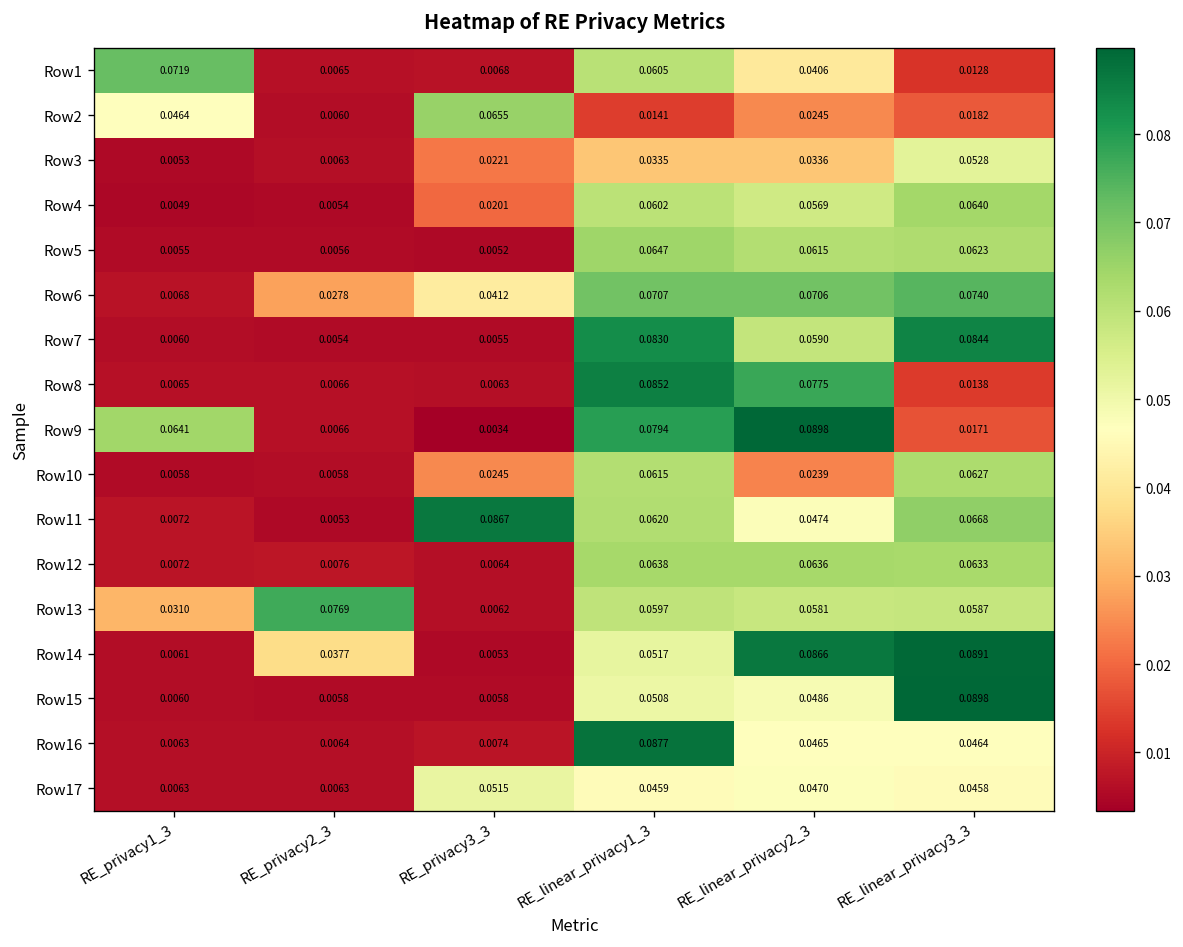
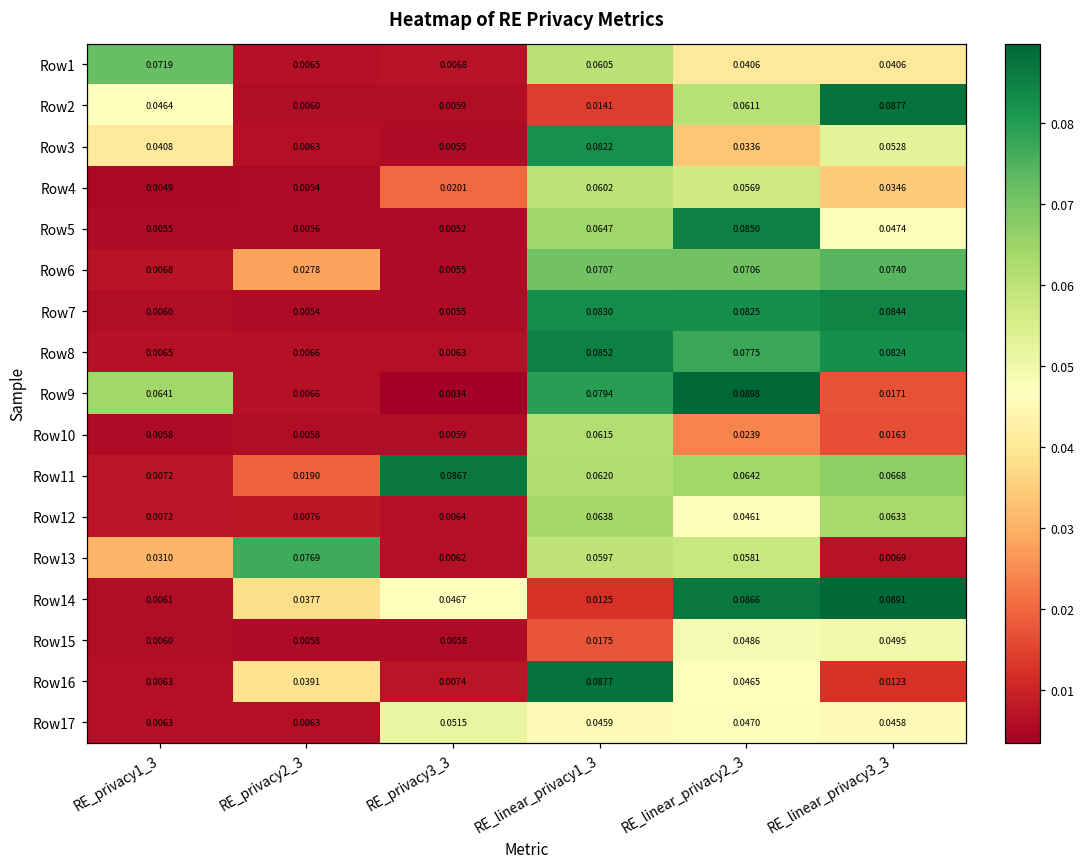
  {
    "Row1": {
      "RE_privacy1_3": 0.0719,
      "RE_privacy2_3": 0.0065,
      "RE_privacy3_3": 0.0068,
      "RE_linear_privacy1_3": 0.0605,
      "RE_linear_privacy2_3": 0.0406,
-     "RE_linear_privacy3_3": 0.0128
+     "RE_linear_privacy3_3": 0.0406
    },
    "Row2": {
      "RE_privacy1_3": 0.0464,
      "RE_privacy2_3": 0.0060,
-     "RE_privacy3_3": 0.0655,
+     "RE_privacy3_3": 0.0059,
      "RE_linear_privacy1_3": 0.0141,
-     "RE_linear_privacy2_3": 0.0245,
-     "RE_linear_privacy3_3": 0.0182
+     "RE_linear_privacy2_3": 0.0611,
+     "RE_linear_privacy3_3": 0.0877
    },
    "Row3": {
-     "RE_privacy1_3": 0.0053,
+     "RE_privacy1_3": 0.0408,
      "RE_privacy2_3": 0.0063,
-     "RE_privacy3_3": 0.0221,
-     "RE_linear_privacy1_3": 0.0335,
+     "RE_privacy3_3": 0.0055,
+     "RE_linear_privacy1_3": 0.0822,
      "RE_linear_privacy2_3": 0.0336,
      "RE_linear_privacy3_3": 0.0528
    },
    "Row4": {
      "RE_privacy1_3": 0.0049,
      "RE_privacy2_3": 0.0054,
      "RE_privacy3_3": 0.0201,
      "RE_linear_privacy1_3": 0.0602,
      "RE_linear_privacy2_3": 0.0569,
-     "RE_linear_privacy3_3": 0.0640
+     "RE_linear_privacy3_3": 0.0346
    },
    "Row5": {
      "RE_privacy1_3": 0.0055,
      "RE_privacy2_3": 0.0056,
      "RE_privacy3_3": 0.0052,
      "RE_linear_privacy1_3": 0.0647,
-     "RE_linear_privacy2_3": 0.0615,
-     "RE_linear_privacy3_3": 0.0623
+     "RE_linear_privacy2_3": 0.0850,
+     "RE_linear_privacy3_3": 0.0474
    },
    "Row6": {
      "RE_privacy1_3": 0.0068,
      "RE_privacy2_3": 0.0278,
-     "RE_privacy3_3": 0.0412,
+     "RE_privacy3_3": 0.0055,
      "RE_linear_privacy1_3": 0.0707,
      "RE_linear_privacy2_3": 0.0706,
      "RE_linear_privacy3_3": 0.0740
    },
    "Row7": {
      "RE_privacy1_3": 0.0060,
      "RE_privacy2_3": 0.0054,
      "RE_privacy3_3": 0.0055,
      "RE_linear_privacy1_3": 0.0830,
-     "RE_linear_privacy2_3": 0.0590,
+     "RE_linear_privacy2_3": 0.0825,
      "RE_linear_privacy3_3": 0.0844
    },
    "Row8": {
      "RE_privacy1_3": 0.0065,
      "RE_privacy2_3": 0.0066,
      "RE_privacy3_3": 0.0063,
      "RE_linear_privacy1_3": 0.0852,
      "RE_linear_privacy2_3": 0.0775,
-     "RE_linear_privacy3_3": 0.0138
+     "RE_linear_privacy3_3": 0.0824
    },
    "Row9": {
      "RE_privacy1_3": 0.0641,
      "RE_privacy2_3": 0.0066,
      "RE_privacy3_3": 0.0034,
      "RE_linear_privacy1_3": 0.0794,
      "RE_linear_privacy2_3": 0.0898,
      "RE_linear_privacy3_3": 0.0171
    },
    "Row10": {
      "RE_privacy1_3": 0.0058,
      "RE_privacy2_3": 0.0058,
-     "RE_privacy3_3": 0.0245,
+     "RE_privacy3_3": 0.0059,
      "RE_linear_privacy1_3": 0.0615,
      "RE_linear_privacy2_3": 0.0239,
-     "RE_linear_privacy3_3": 0.0627
+     "RE_linear_privacy3_3": 0.0163
    },
    "Row11": {
      "RE_privacy1_3": 0.0072,
-     "RE_privacy2_3": 0.0053,
+     "RE_privacy2_3": 0.0190,
      "RE_privacy3_3": 0.0867,
      "RE_linear_privacy1_3": 0.0620,
-     "RE_linear_privacy2_3": 0.0474,
+     "RE_linear_privacy2_3": 0.0642,
      "RE_linear_privacy3_3": 0.0668
    },
    "Row12": {
      "RE_privacy1_3": 0.0072,
      "RE_privacy2_3": 0.0076,
      "RE_privacy3_3": 0.0064,
      "RE_linear_privacy1_3": 0.0638,
-     "RE_linear_privacy2_3": 0.0636,
+     "RE_linear_privacy2_3": 0.0461,
      "RE_linear_privacy3_3": 0.0633
    },
    "Row13": {
      "RE_privacy1_3": 0.0310,
      "RE_privacy2_3": 0.0769,
      "RE_privacy3_3": 0.0062,
      "RE_linear_privacy1_3": 0.0597,
      "RE_linear_privacy2_3": 0.0581,
-     "RE_linear_privacy3_3": 0.0587
+     "RE_linear_privacy3_3": 0.0069
    },
    "Row14": {
      "RE_privacy1_3": 0.0061,
      "RE_privacy2_3": 0.0377,
-     "RE_privacy3_3": 0.0053,
-     "RE_linear_privacy1_3": 0.0517,
+     "RE_privacy3_3": 0.0467,
+     "RE_linear_privacy1_3": 0.0125,
      "RE_linear_privacy2_3": 0.0866,
      "RE_linear_privacy3_3": 0.0891
    },
    "Row15": {
      "RE_privacy1_3": 0.0060,
      "RE_privacy2_3": 0.0058,
      "RE_privacy3_3": 0.0058,
-     "RE_linear_privacy1_3": 0.0508,
+     "RE_linear_privacy1_3": 0.0175,
      "RE_linear_privacy2_3": 0.0486,
-     "RE_linear_privacy3_3": 0.0898
+     "RE_linear_privacy3_3": 0.0495
    },
    "Row16": {
      "RE_privacy1_3": 0.0063,
-     "RE_privacy2_3": 0.0064,
+     "RE_privacy2_3": 0.0391,
      "RE_privacy3_3": 0.0074,
      "RE_linear_privacy1_3": 0.0877,
      "RE_linear_privacy2_3": 0.0465,
-     "RE_linear_privacy3_3": 0.0464
+     "RE_linear_privacy3_3": 0.0123
    },
    "Row17": {
      "RE_privacy1_3": 0.0063,
      "RE_privacy2_3": 0.0063,
      "RE_privacy3_3": 0.0515,
      "RE_linear_privacy1_3": 0.0459,
      "RE_linear_privacy2_3": 0.0470,
      "RE_linear_privacy3_3": 0.0458
    }
  }
